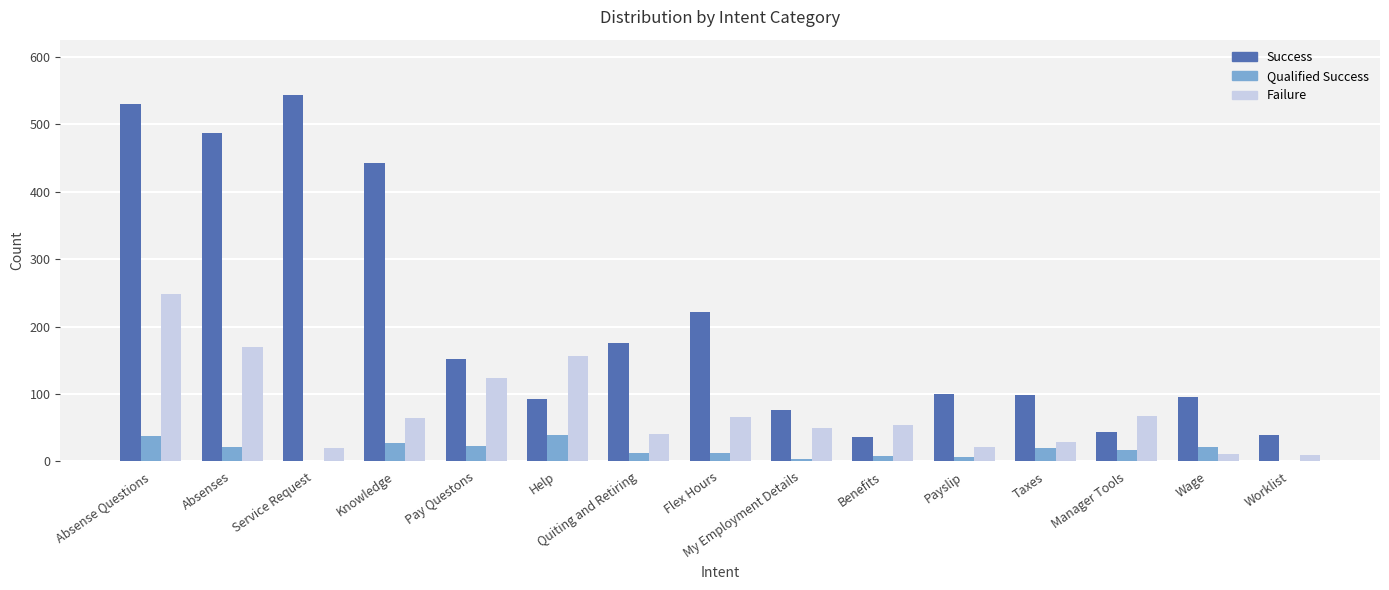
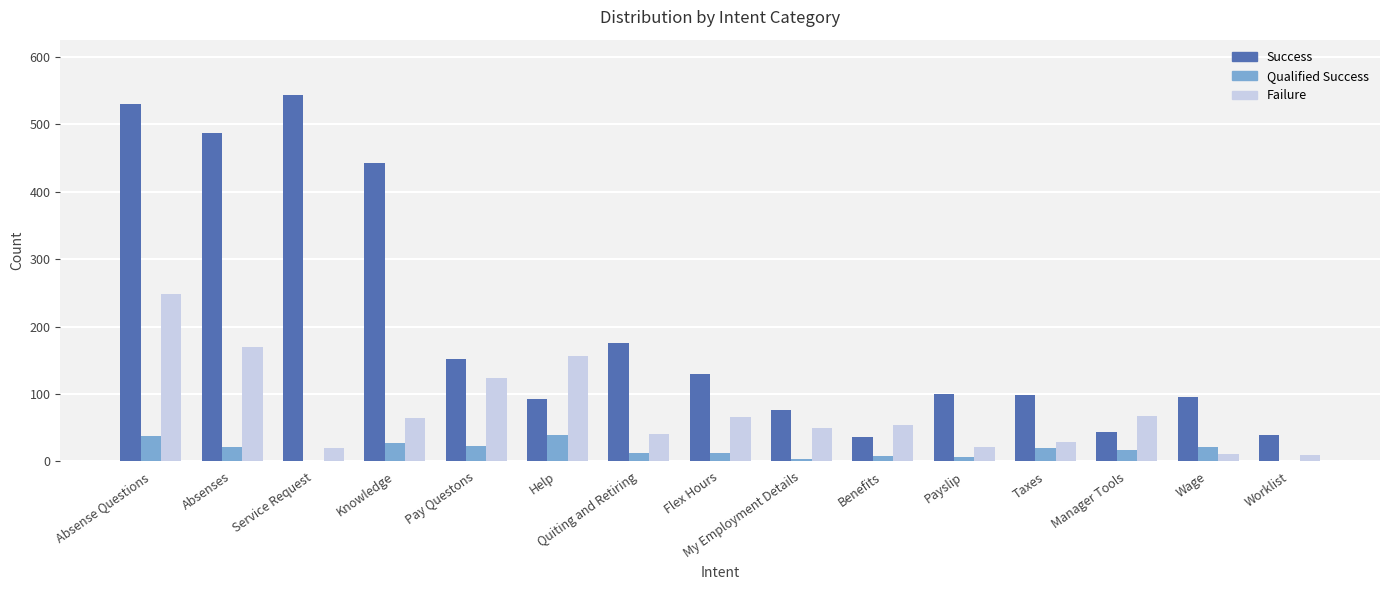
  {
    "Success": {
      "Absense Questions": 530,
      "Absenses": 490,
      "Service Request": 540,
      "Knowledge": 440,
      "Pay Questons": 150,
      "Help": 90,
      "Quiting and Retiring": 180,
-     "Flex Hours": 220,
+     "Flex Hours": 130,
      "My Employment Details": 80,
      "Benefits": 40,
      "Payslip": 100,
      "Taxes": 100,
      "Manager Tools": 40,
      "Wage": 100,
      "Worklist": 40
    },
    "Qualified Success": {
      "Absense Questions": 40,
      "Absenses": 20,
      "Knowledge": 30,
      "Pay Questons": 20,
      "Help": 40,
      "Quiting and Retiring": 10,
      "Flex Hours": 10,
      "My Employment Details": 0,
      "Benefits": 10,
      "Payslip": 10,
      "Taxes": 20,
      "Manager Tools": 20,
      "Wage": 20
    },
    "Failure": {
      "Absense Questions": 250,
      "Absenses": 170,
      "Service Request": 20,
      "Knowledge": 60,
      "Pay Questons": 120,
      "Help": 160,
      "Quiting and Retiring": 40,
      "Flex Hours": 70,
      "My Employment Details": 50,
      "Benefits": 50,
      "Payslip": 20,
      "Taxes": 30,
      "Manager Tools": 70,
      "Wage": 10,
      "Worklist": 10
    }
  }
